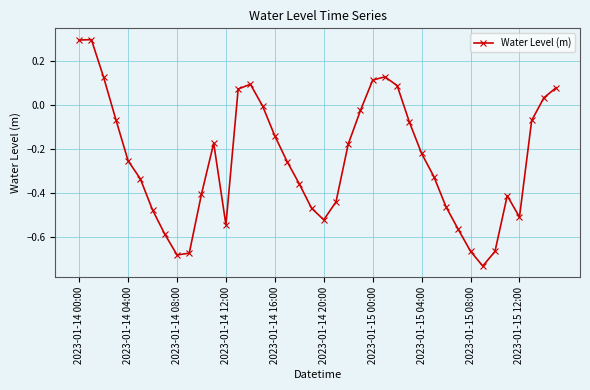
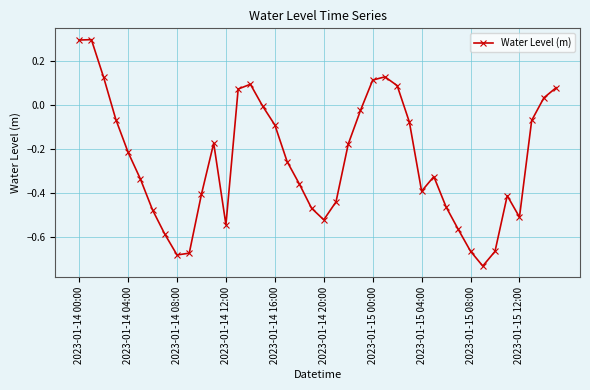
  {
    "2023-01-14 00:00": 0.30,
-   "2023-01-14 04:00": -0.25,
+   "2023-01-14 04:00": -0.21,
    "2023-01-14 08:00": -0.68,
    "2023-01-14 12:00": -0.54,
-   "2023-01-14 16:00": -0.14,
+   "2023-01-14 16:00": -0.09,
    "2023-01-14 20:00": -0.52,
    "2023-01-15 00:00": 0.11,
-   "2023-01-15 04:00": -0.22,
+   "2023-01-15 04:00": -0.39,
    "2023-01-15 08:00": -0.66,
    "2023-01-15 12:00": -0.51
  }
